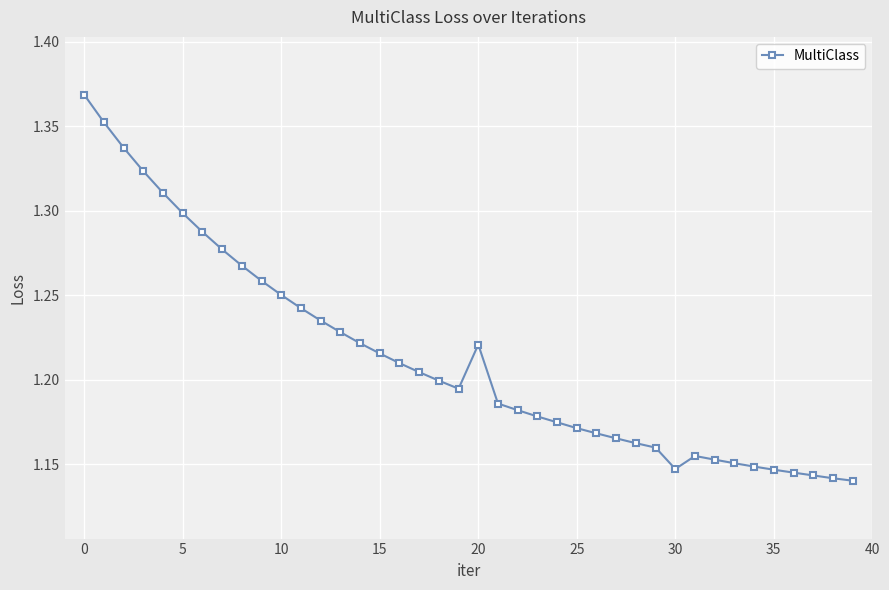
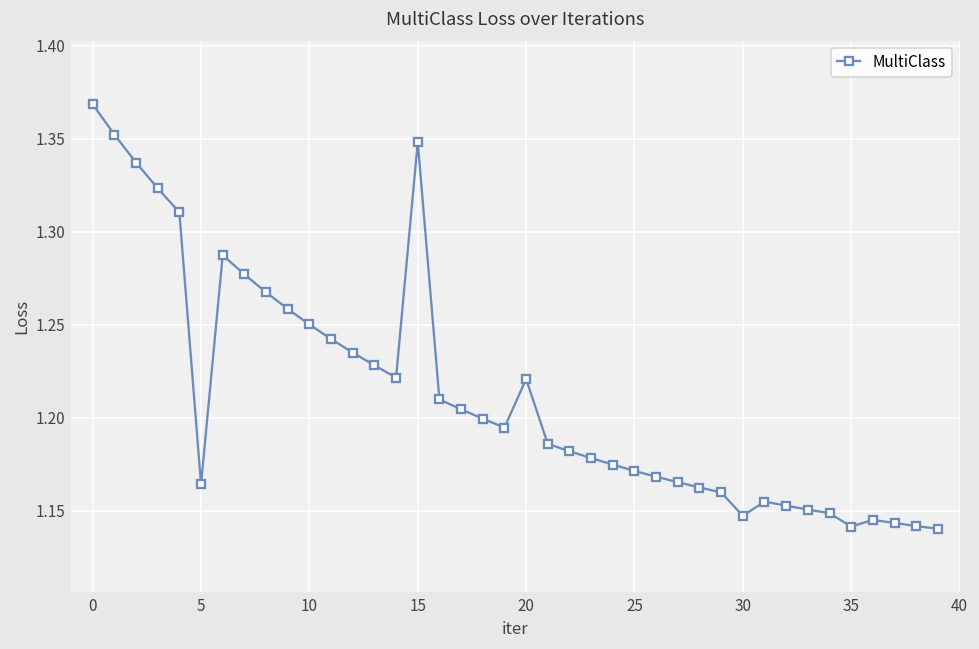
  {
    "0": 1.369,
-   "5": 1.299,
+   "5": 1.164,
    "10": 1.250,
-   "15": 1.216,
+   "15": 1.348,
    "20": 1.221,
    "25": 1.171,
    "30": 1.147,
-   "35": 1.147
+   "35": 1.141
  }
